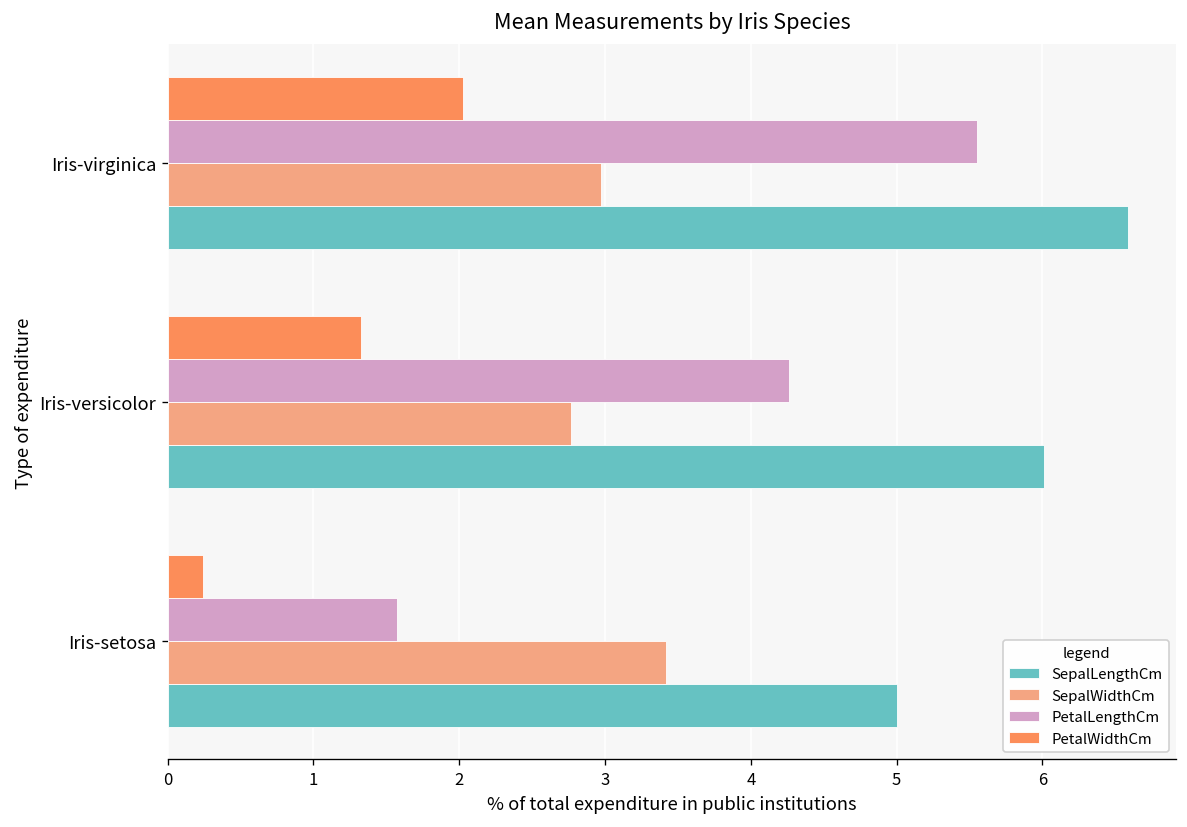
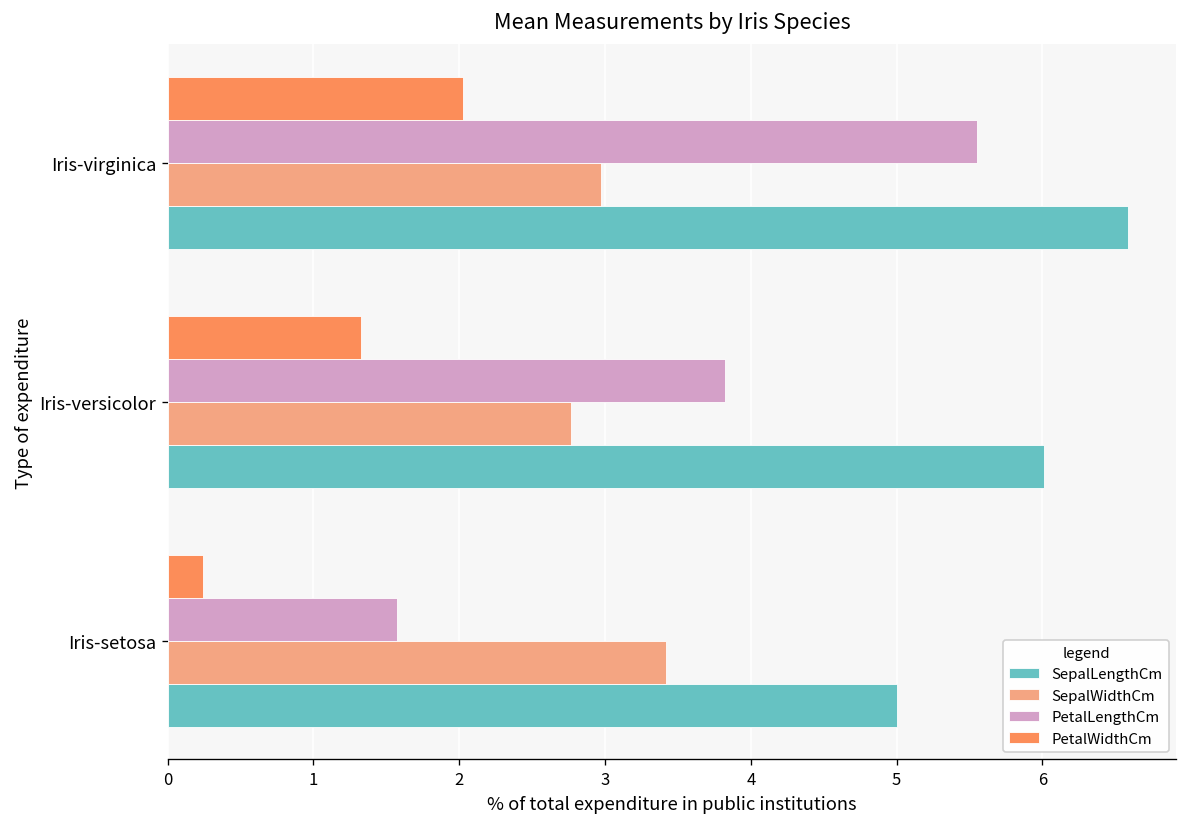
  {
    "SepalLengthCm": {
      "Iris-virginica": 6.59,
      "Iris-versicolor": 6.01,
      "Iris-setosa": 5.01
    },
    "PetalLengthCm": {
      "Iris-virginica": 5.55,
-     "Iris-versicolor": 4.26,
+     "Iris-versicolor": 3.82,
      "Iris-setosa": 1.57
    }
  }
